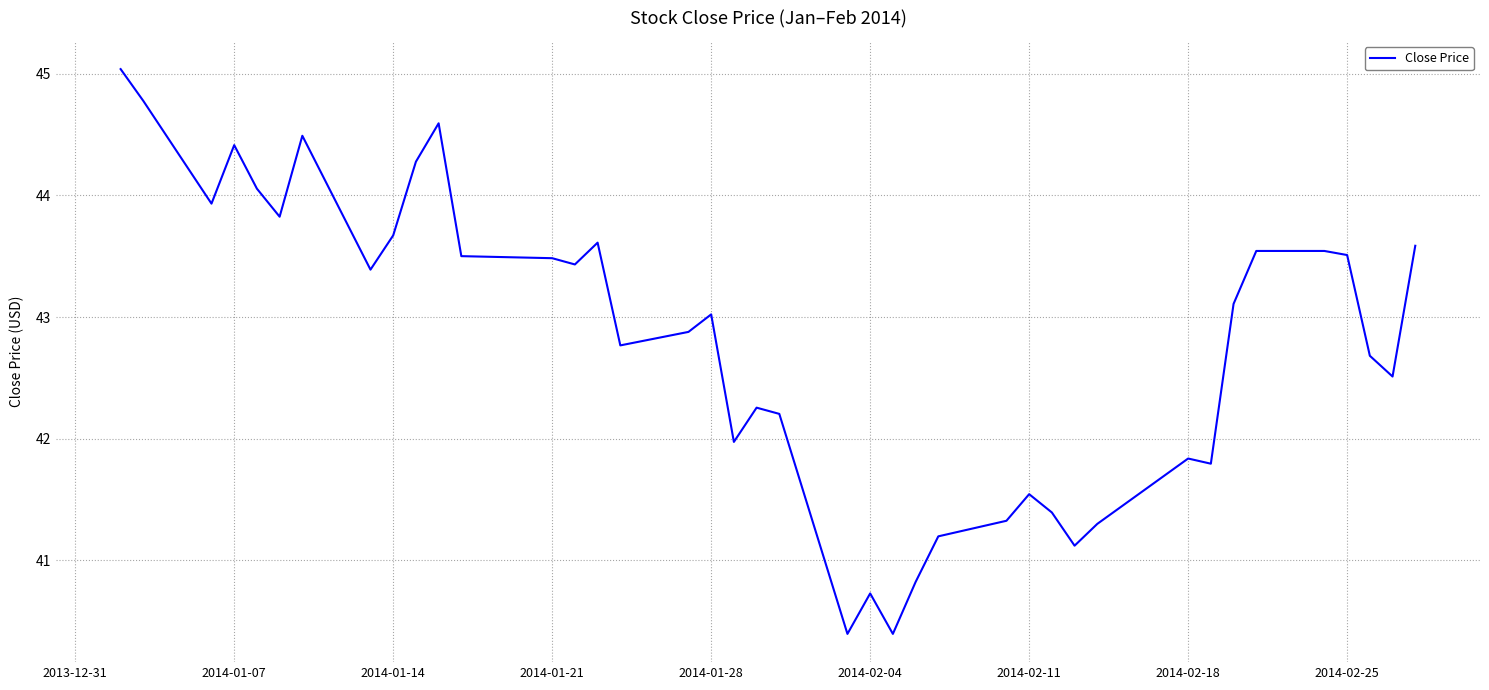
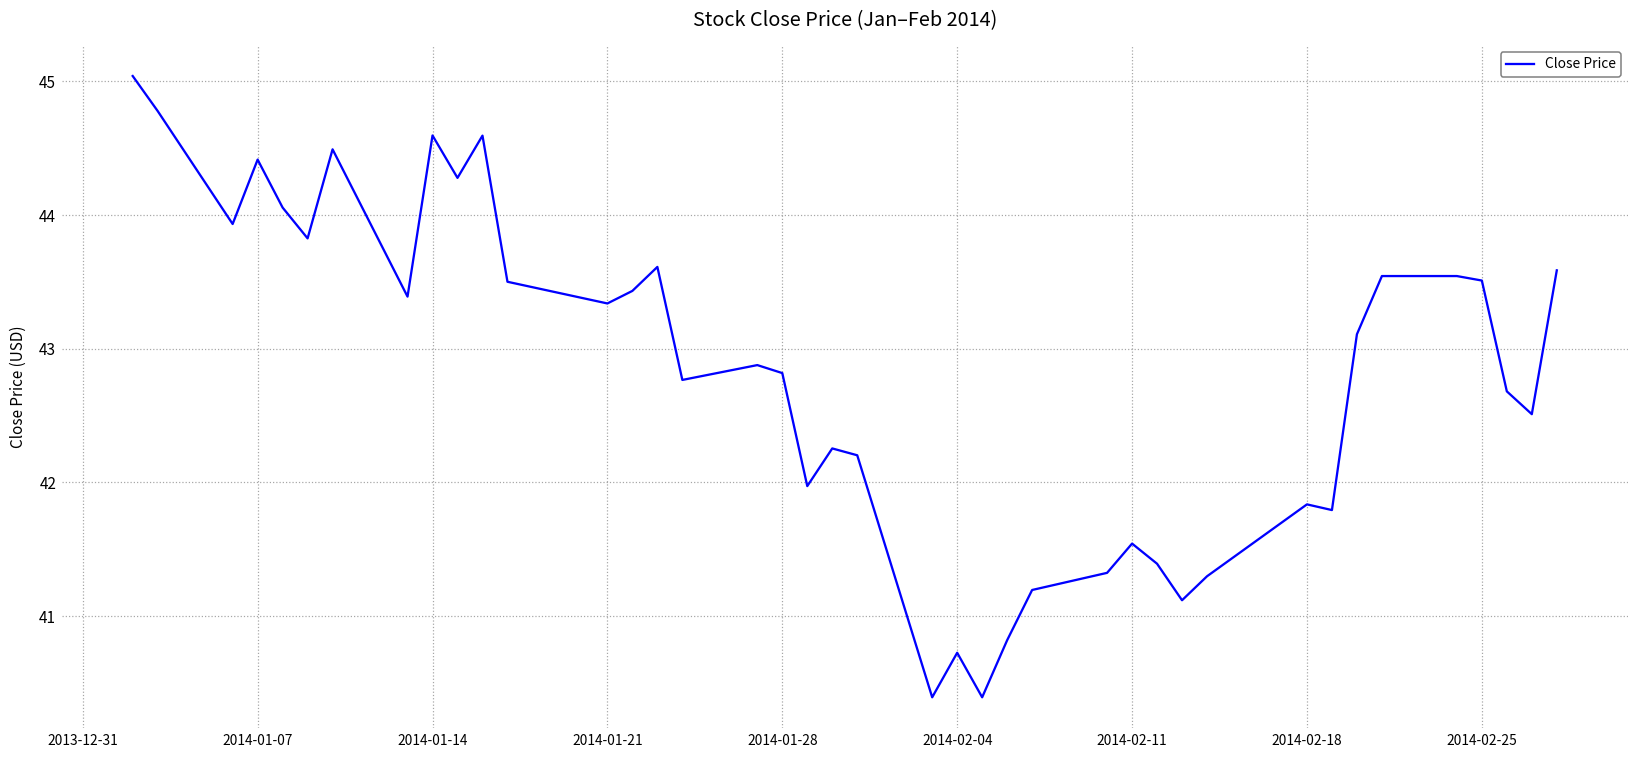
  {
    "2014-01-07": 44.41,
-   "2014-01-14": 43.67,
-   "2014-01-21": 43.48,
-   "2014-01-28": 43.02,
+   "2014-01-14": 44.60,
+   "2014-01-21": 43.34,
+   "2014-01-28": 42.82,
    "2014-02-04": 40.73,
    "2014-02-11": 41.54,
    "2014-02-18": 41.84,
    "2014-02-25": 43.51
  }
